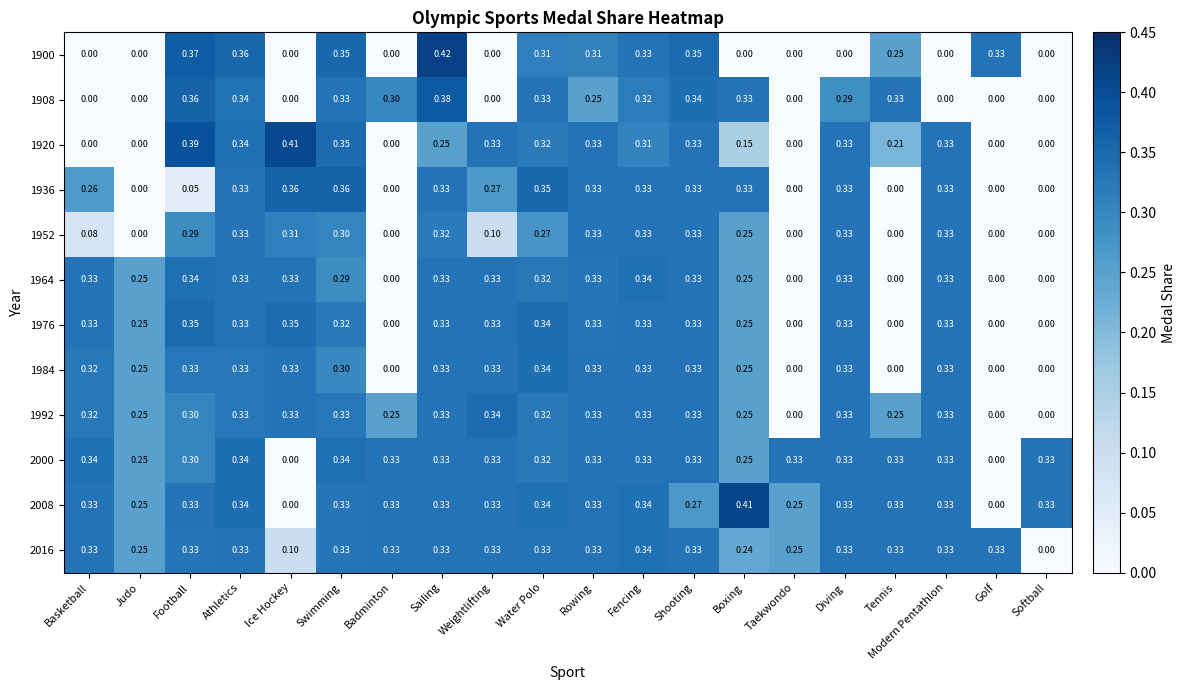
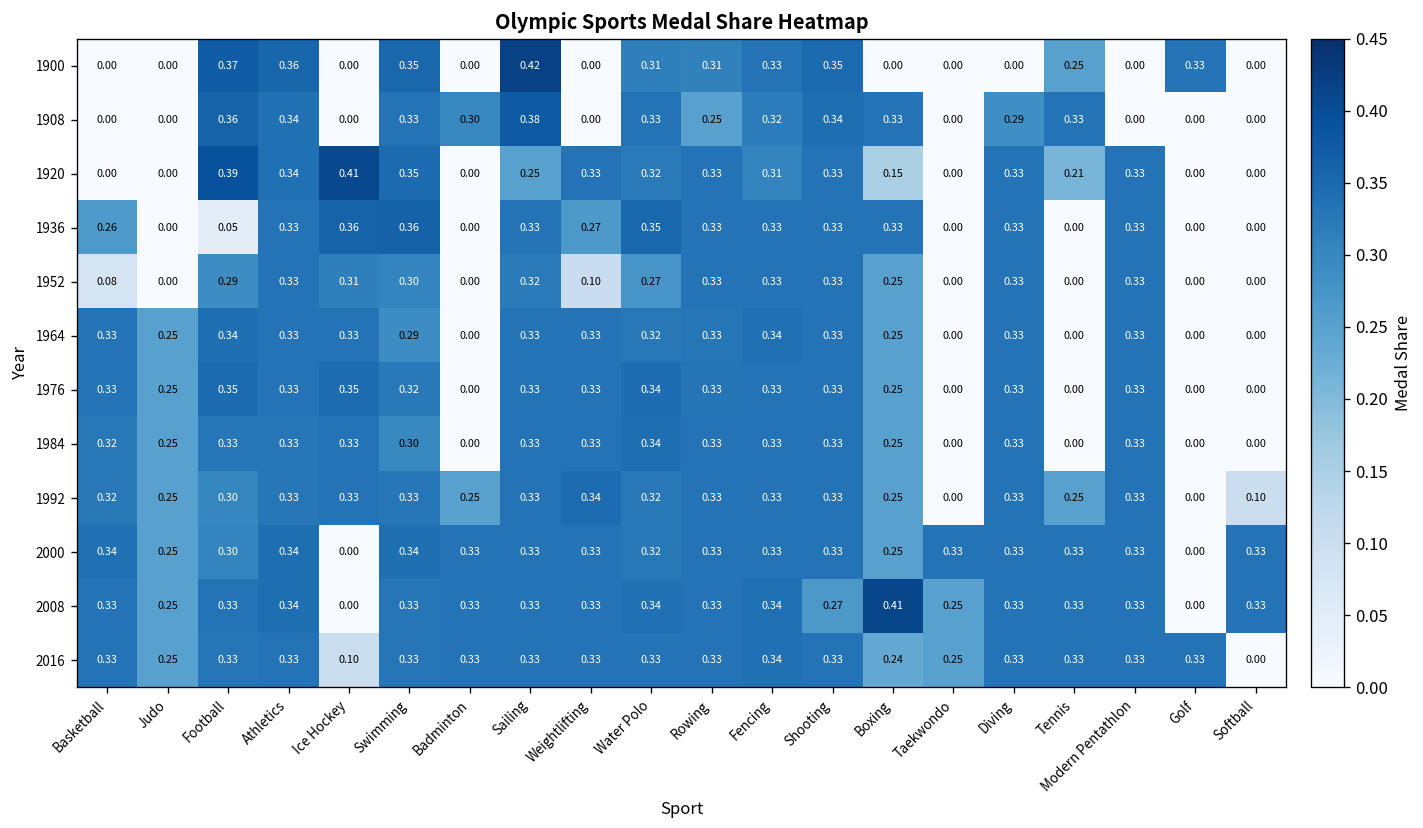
  {
    "1992": {
      "Basketball": 0.32,
      "Judo": 0.25,
      "Football": 0.30,
      "Athletics": 0.33,
      "Ice Hockey": 0.33,
      "Swimming": 0.33,
      "Badminton": 0.25,
      "Sailing": 0.33,
      "Weightlifting": 0.34,
      "Water Polo": 0.32,
      "Rowing": 0.33,
      "Fencing": 0.33,
      "Shooting": 0.33,
      "Boxing": 0.25,
      "Taekwondo": 0.00,
      "Diving": 0.33,
      "Tennis": 0.25,
      "Modern Pentathlon": 0.33,
      "Golf": 0.00,
-     "Softball": 0.00
+     "Softball": 0.10
    }
  }
